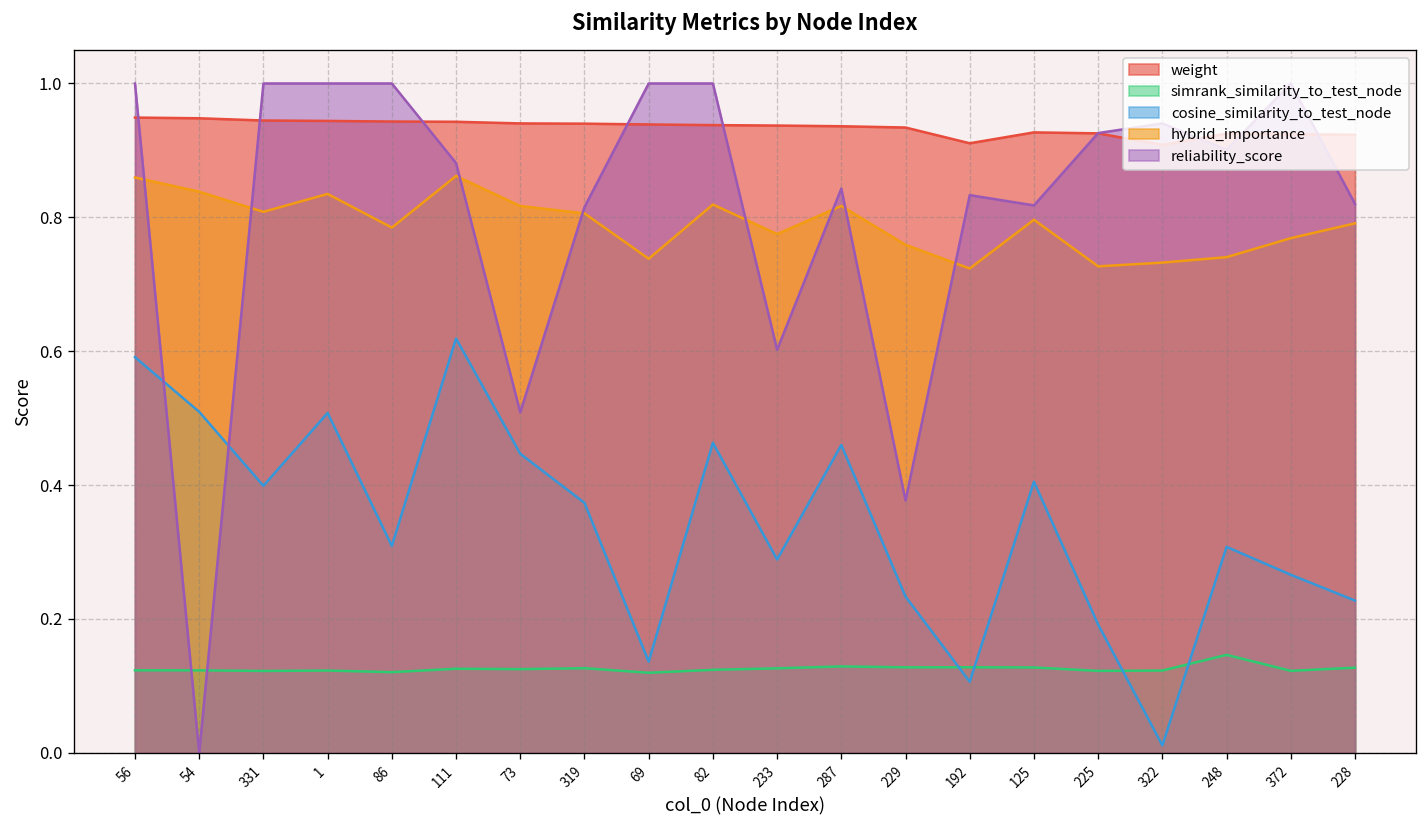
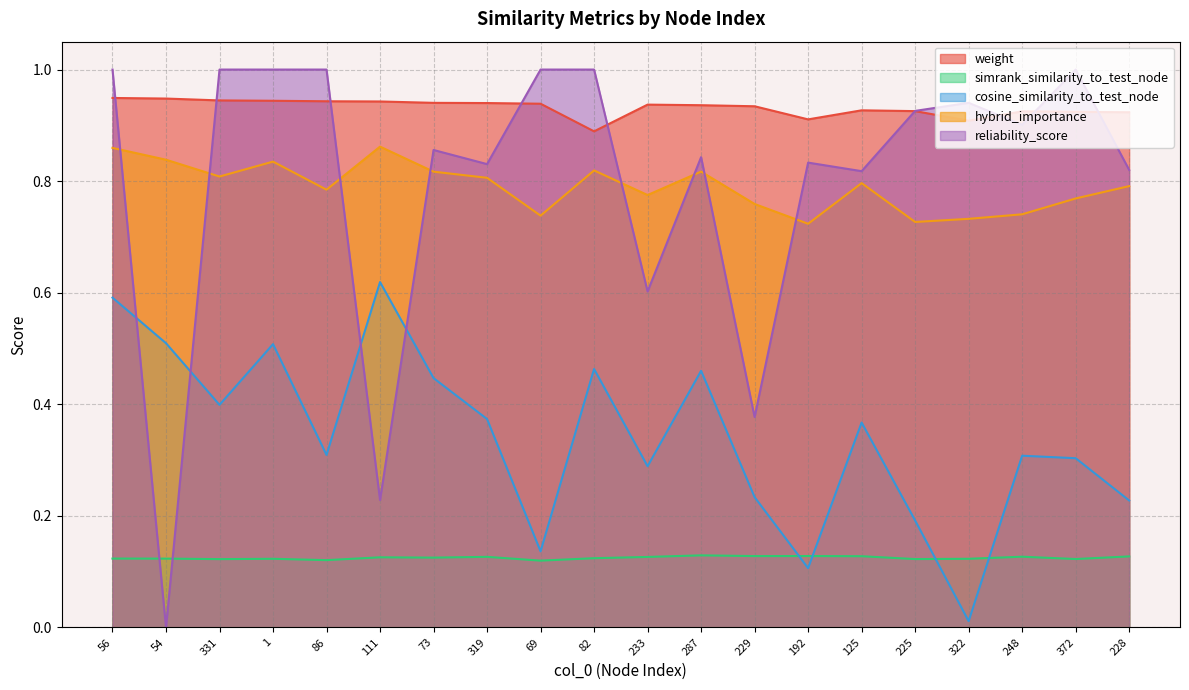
  {
    "weight": {
      "56": 0.95,
      "54": 0.95,
      "331": 0.94,
      "1": 0.94,
      "86": 0.94,
      "111": 0.94,
      "73": 0.94,
      "319": 0.94,
      "69": 0.94,
-     "82": 0.94,
+     "82": 0.89,
      "233": 0.94,
      "287": 0.94,
      "229": 0.93,
      "192": 0.91,
      "125": 0.93
    },
    "simrank_similarity_to_test_node": {
      "56": 0.12,
      "54": 0.12,
      "331": 0.12,
      "1": 0.12,
      "86": 0.12,
      "111": 0.13,
      "73": 0.13,
      "319": 0.13,
      "69": 0.12,
      "82": 0.12,
      "233": 0.13,
      "287": 0.13,
      "229": 0.13,
      "192": 0.13,
      "125": 0.13,
      "225": 0.12,
      "322": 0.12,
-     "248": 0.15,
+     "248": 0.13,
      "372": 0.12,
      "228": 0.13
    },
    "cosine_similarity_to_test_node": {
      "56": 0.59,
      "54": 0.51,
      "331": 0.40,
      "1": 0.51,
      "86": 0.31,
      "111": 0.62,
      "73": 0.45,
      "319": 0.37,
      "69": 0.14,
      "82": 0.46,
      "233": 0.29,
      "287": 0.46,
      "229": 0.23,
      "192": 0.11,
-     "125": 0.41,
+     "125": 0.37,
      "225": 0.19,
      "322": 0.01,
      "248": 0.31,
-     "372": 0.27,
+     "372": 0.30,
      "228": 0.23
    },
    "hybrid_importance": {
      "56": 0.86,
      "54": 0.84,
      "331": 0.81,
      "1": 0.83,
      "86": 0.78,
      "111": 0.86,
      "73": 0.82,
      "319": 0.81,
      "69": 0.74,
      "82": 0.82,
      "233": 0.78,
      "287": 0.82,
      "229": 0.76,
      "192": 0.72,
      "125": 0.80,
      "225": 0.73,
      "322": 0.73,
      "248": 0.74,
      "372": 0.77,
      "228": 0.79
    },
    "reliability_score": {
      "56": 1.00,
      "54": 0.00,
      "331": 1.00,
      "1": 1.00,
      "86": 1.00,
-     "111": 0.88,
-     "73": 0.51,
-     "319": 0.82,
+     "111": 0.23,
+     "73": 0.86,
+     "319": 0.83,
      "69": 1.00,
      "82": 1.00,
      "233": 0.60,
      "287": 0.84,
      "229": 0.38,
      "192": 0.83,
      "125": 0.82,
      "228": 0.82
    }
  }
